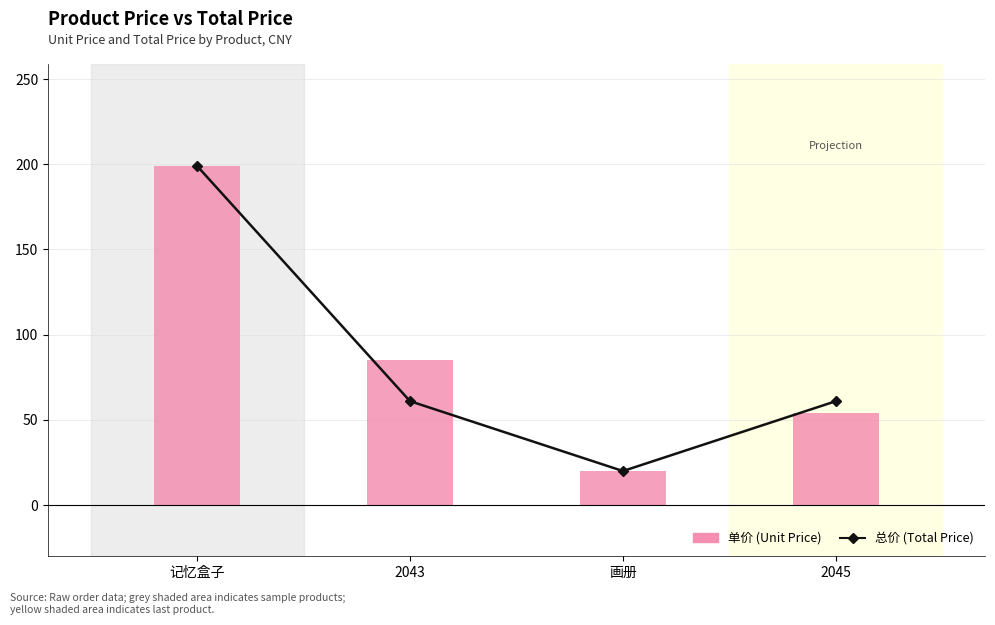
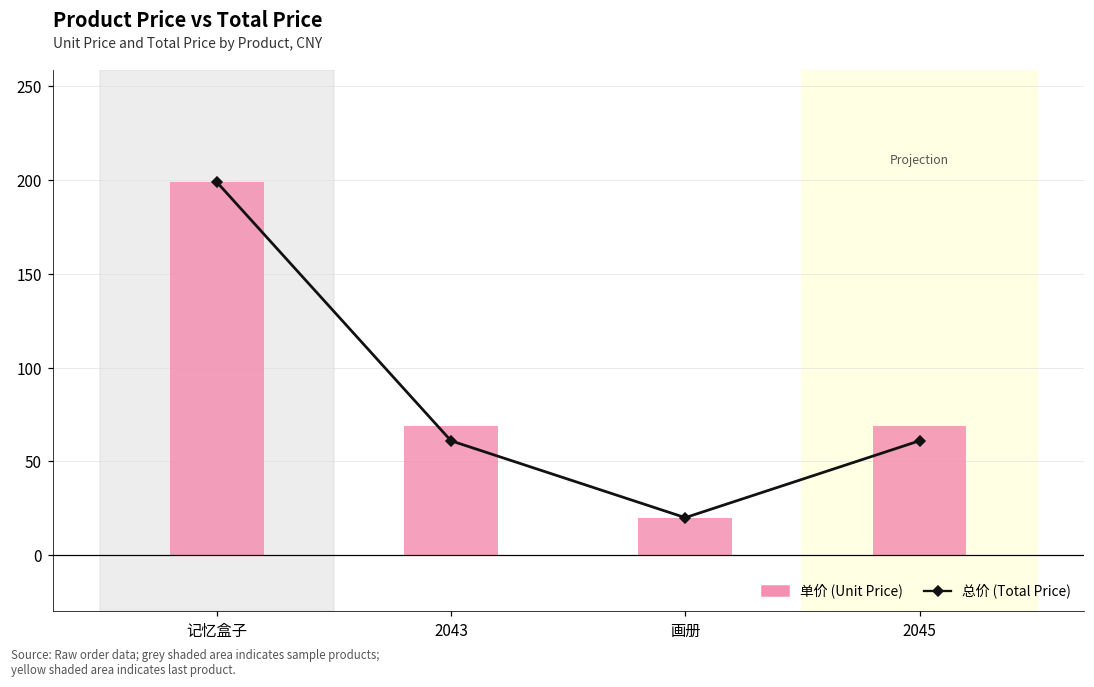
  {
    "总价 (Total Price)": {
      "记忆盒子": 199,
      "2043": 61,
      "画册": 20,
      "2045": 61
    },
    "单价 (Unit Price)": {
      "记忆盒子": 199,
-     "2043": 85,
+     "2043": 69,
      "画册": 20,
-     "2045": 54
+     "2045": 69
    }
  }
